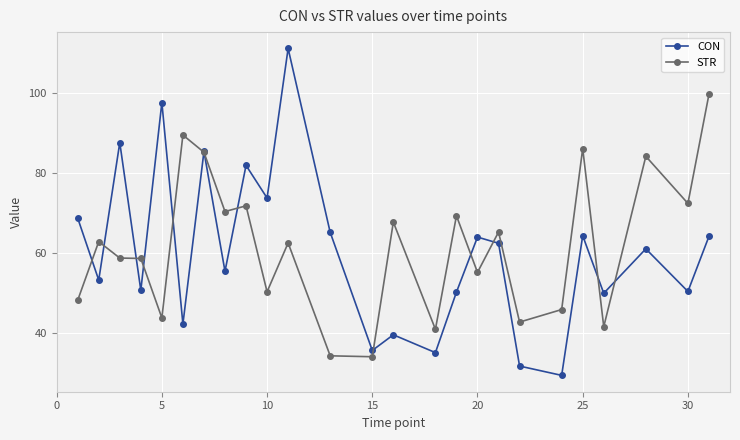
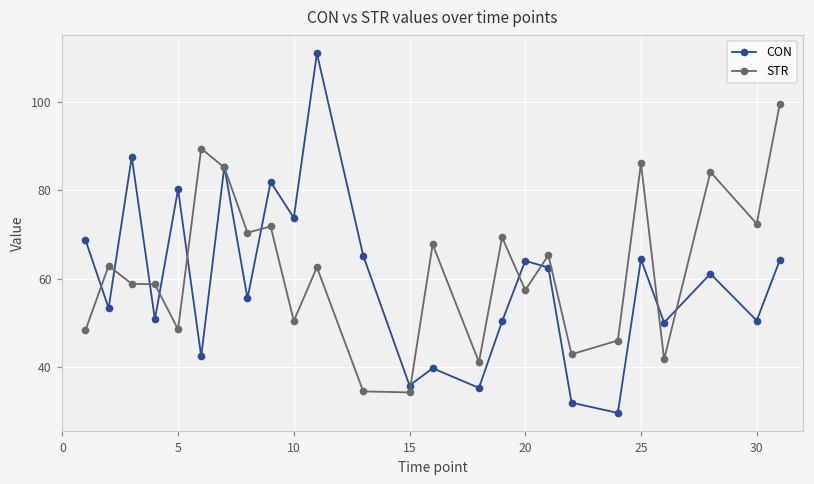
  {
    "CON": {
-     "5": 98,
+     "5": 80,
      "10": 74,
      "15": 36,
      "20": 64,
      "25": 64,
      "30": 50
    },
    "STR": {
-     "5": 44,
+     "5": 48,
      "10": 50,
      "15": 34,
-     "20": 55,
+     "20": 57,
      "25": 86,
      "30": 72
    }
  }
